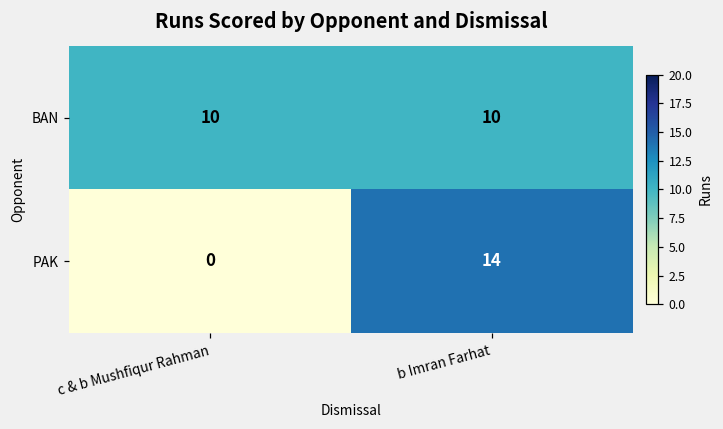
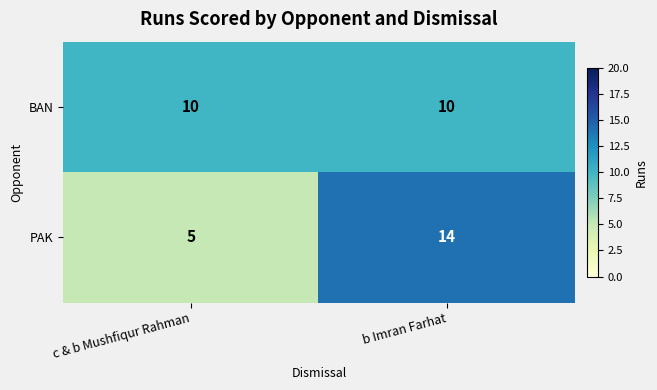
  {
    "BAN": {
      "c & b Mushfiqur Rahman": 10,
      "b Imran Farhat": 10
    },
    "PAK": {
-     "c & b Mushfiqur Rahman": 0,
+     "c & b Mushfiqur Rahman": 5,
      "b Imran Farhat": 14
    }
  }
